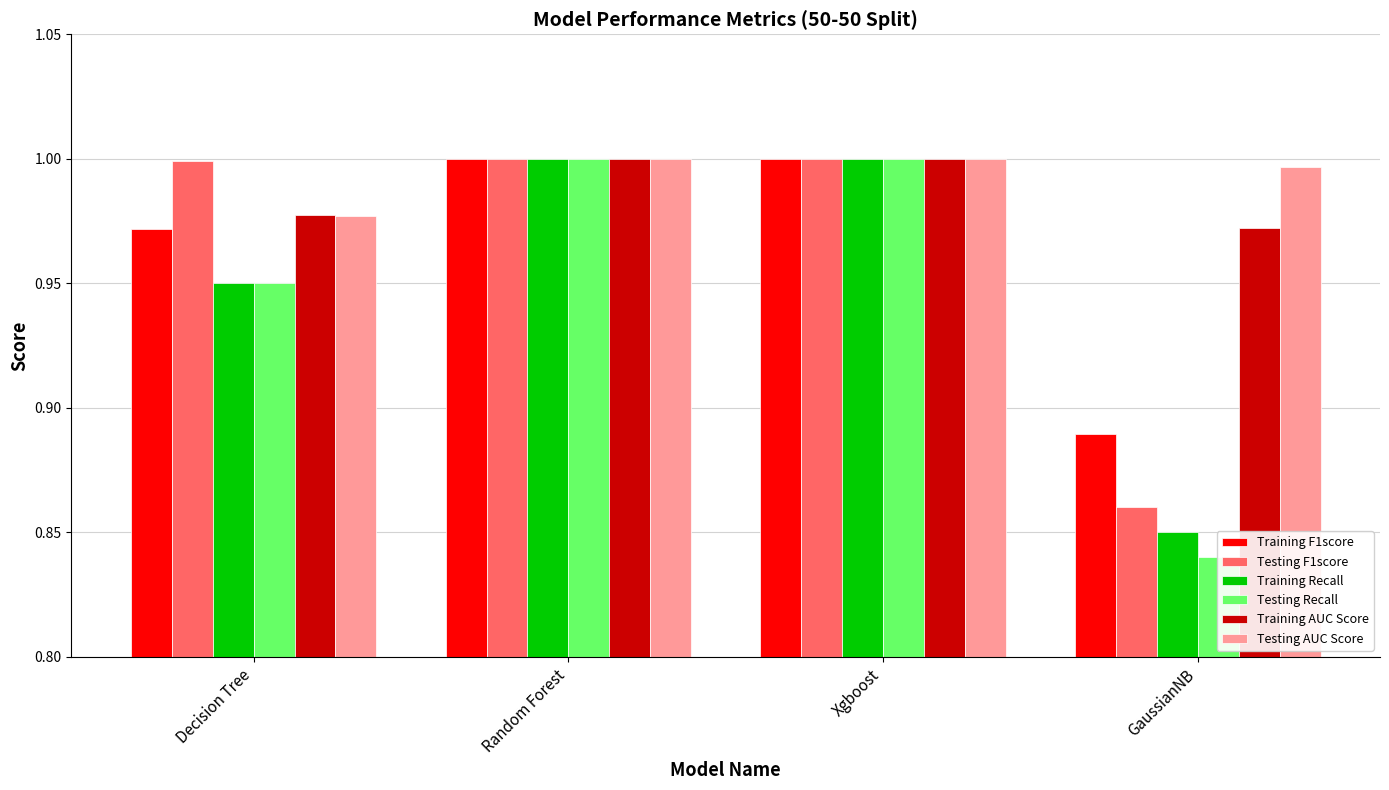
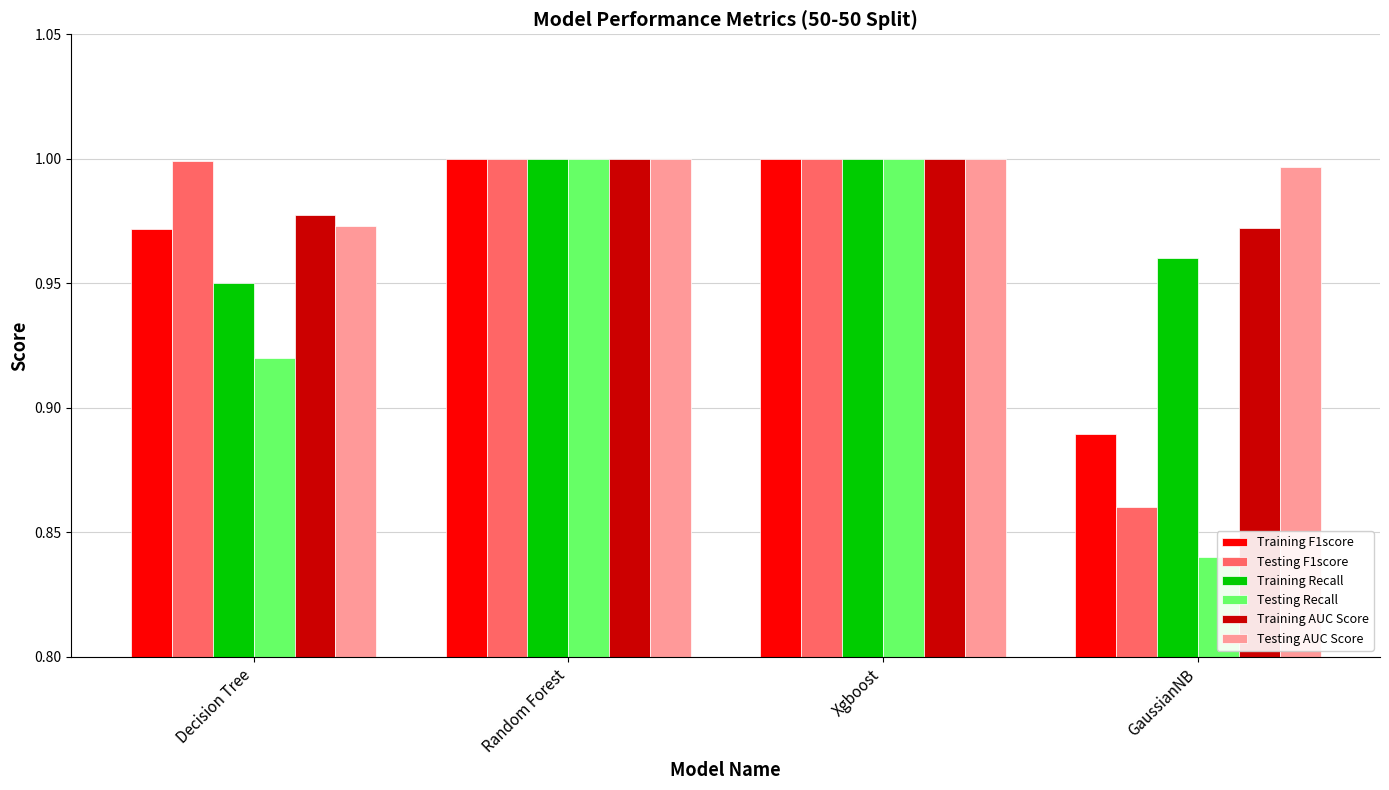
  {
    "Testing F1score": {
      "Decision Tree": 0.999,
      "Random Forest": 1.000,
      "Xgboost": 1.000,
      "GaussianNB": 0.860
    },
    "Training Recall": {
      "Decision Tree": 0.95,
      "Random Forest": 1.00,
      "Xgboost": 1.00,
-     "GaussianNB": 0.85
+     "GaussianNB": 0.96
    },
    "Testing Recall": {
-     "Decision Tree": 0.95,
+     "Decision Tree": 0.92,
      "Random Forest": 1.00,
      "Xgboost": 1.00
    },
    "Testing AUC Score": {
-     "Decision Tree": 0.977,
+     "Decision Tree": 0.973,
      "Random Forest": 1.000,
      "Xgboost": 1.000,
      "GaussianNB": 0.997
    }
  }
